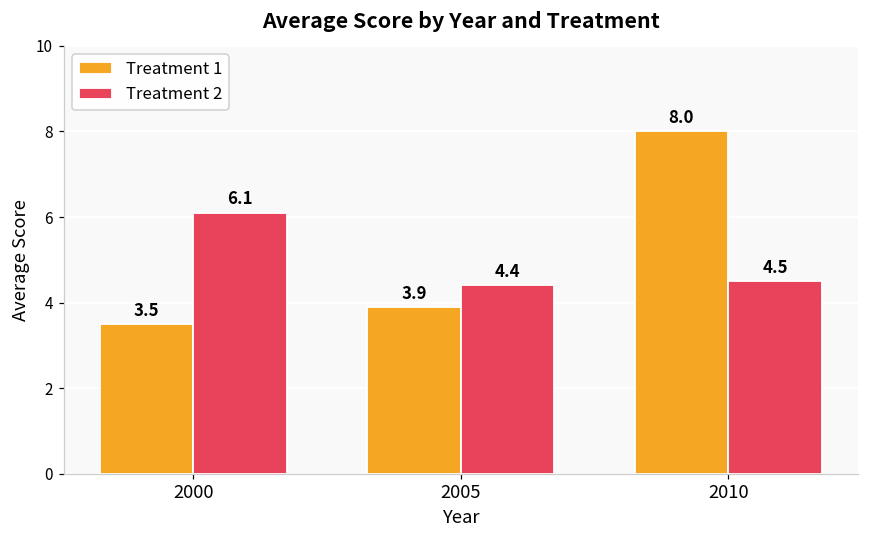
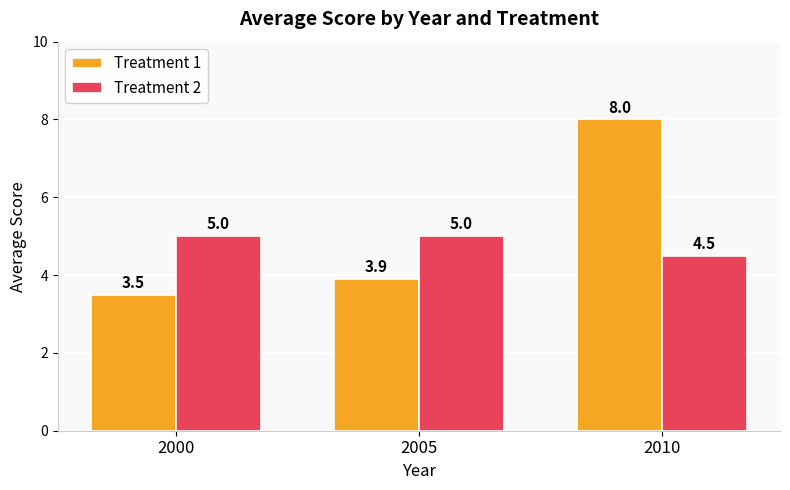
  {
    "Treatment 1": {
      "2000": 3.5,
      "2005": 3.9,
      "2010": 8.0
    },
    "Treatment 2": {
-     "2000": 6.1,
-     "2005": 4.4,
+     "2000": 5.0,
+     "2005": 5.0,
      "2010": 4.5
    }
  }
